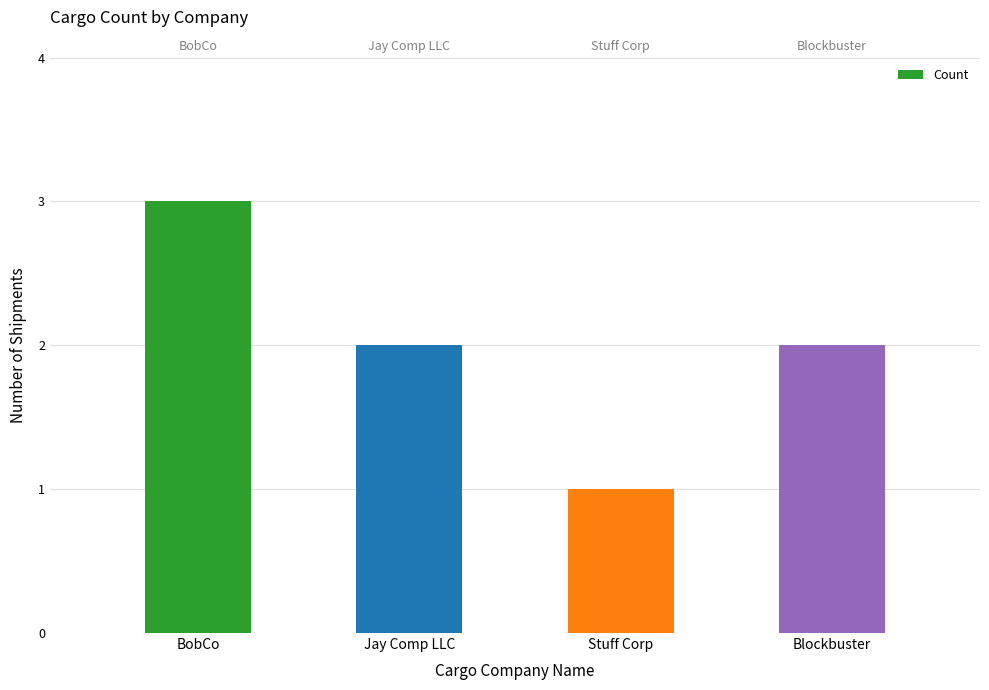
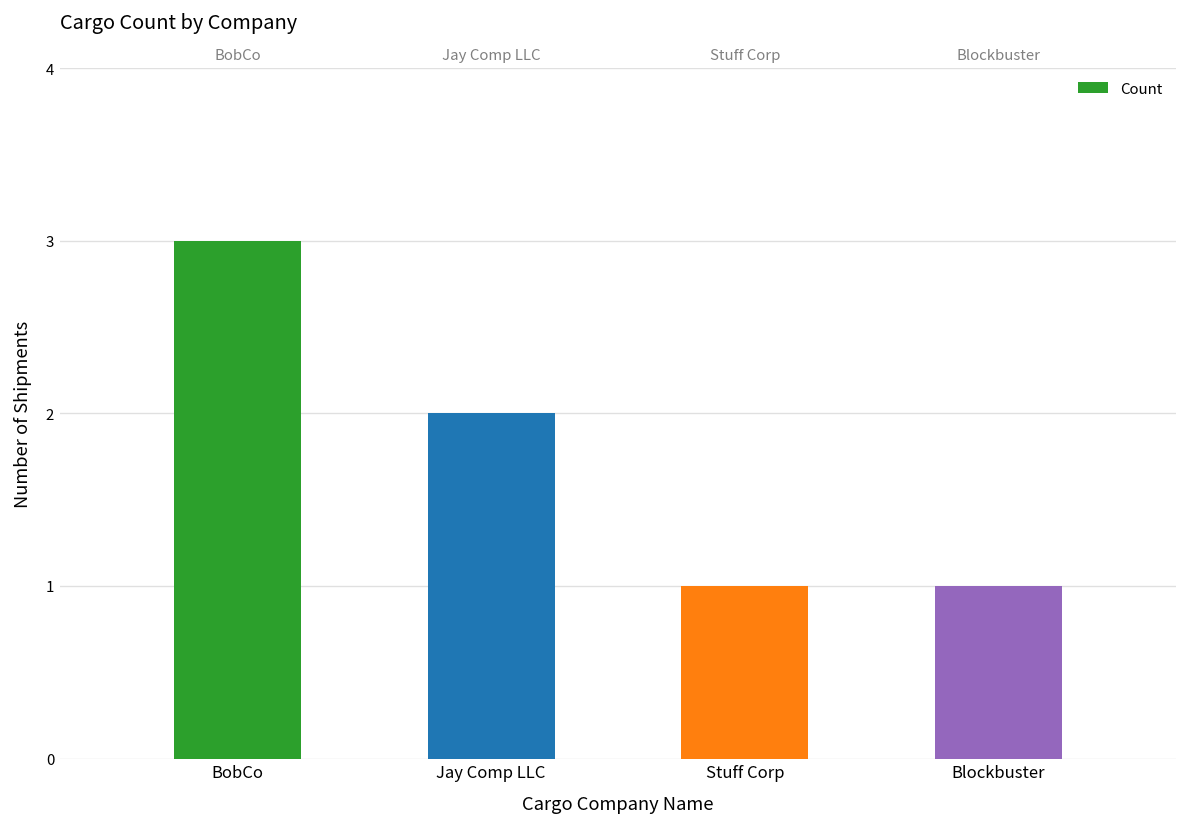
  {
    "BobCo": 3,
    "Jay Comp LLC": 2,
    "Stuff Corp": 1,
-   "Blockbuster": 2
+   "Blockbuster": 1
  }
